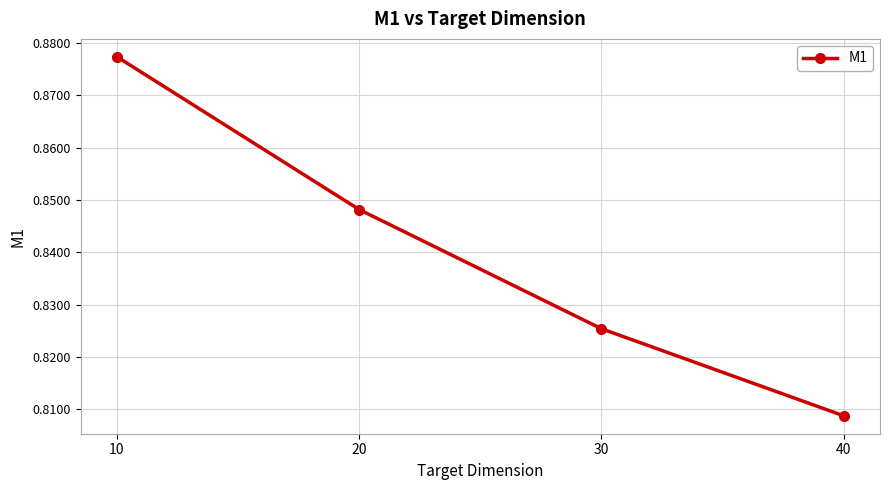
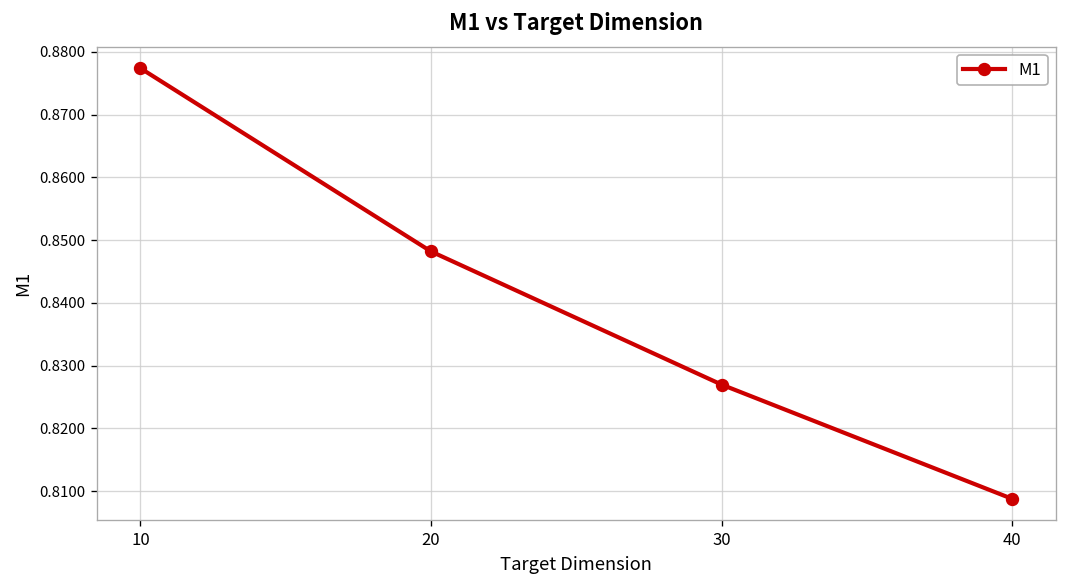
  {
    "10": 0.877,
    "20": 0.848,
-   "30": 0.825,
+   "30": 0.827,
    "40": 0.809
  }
